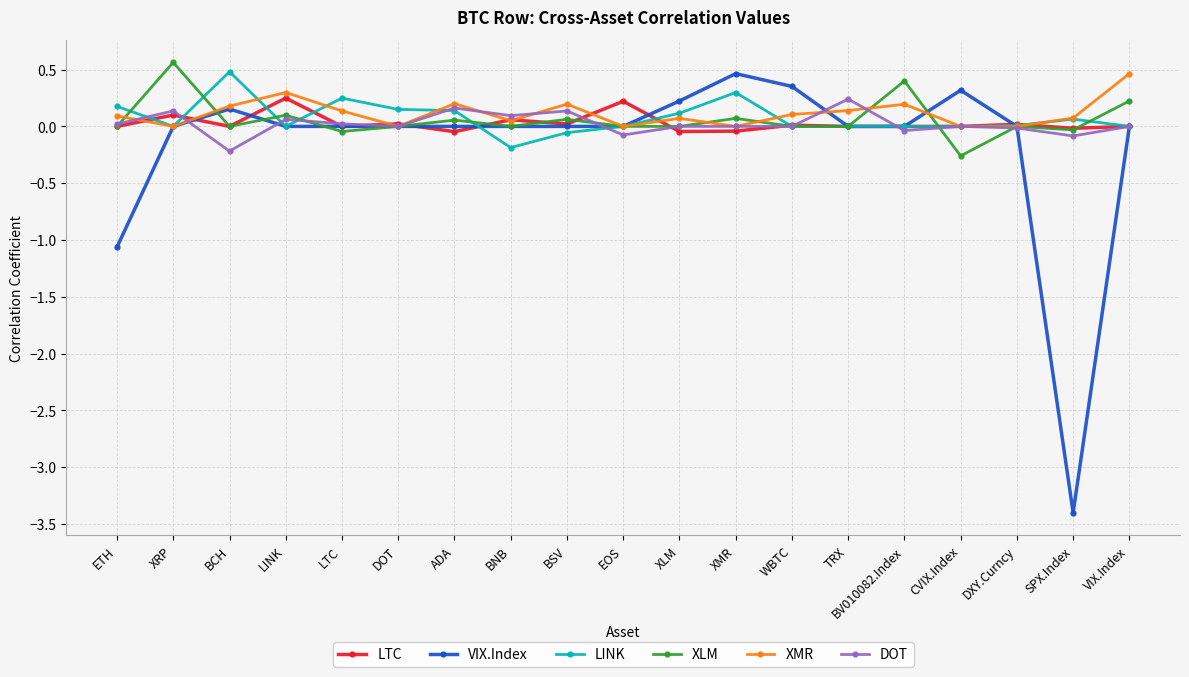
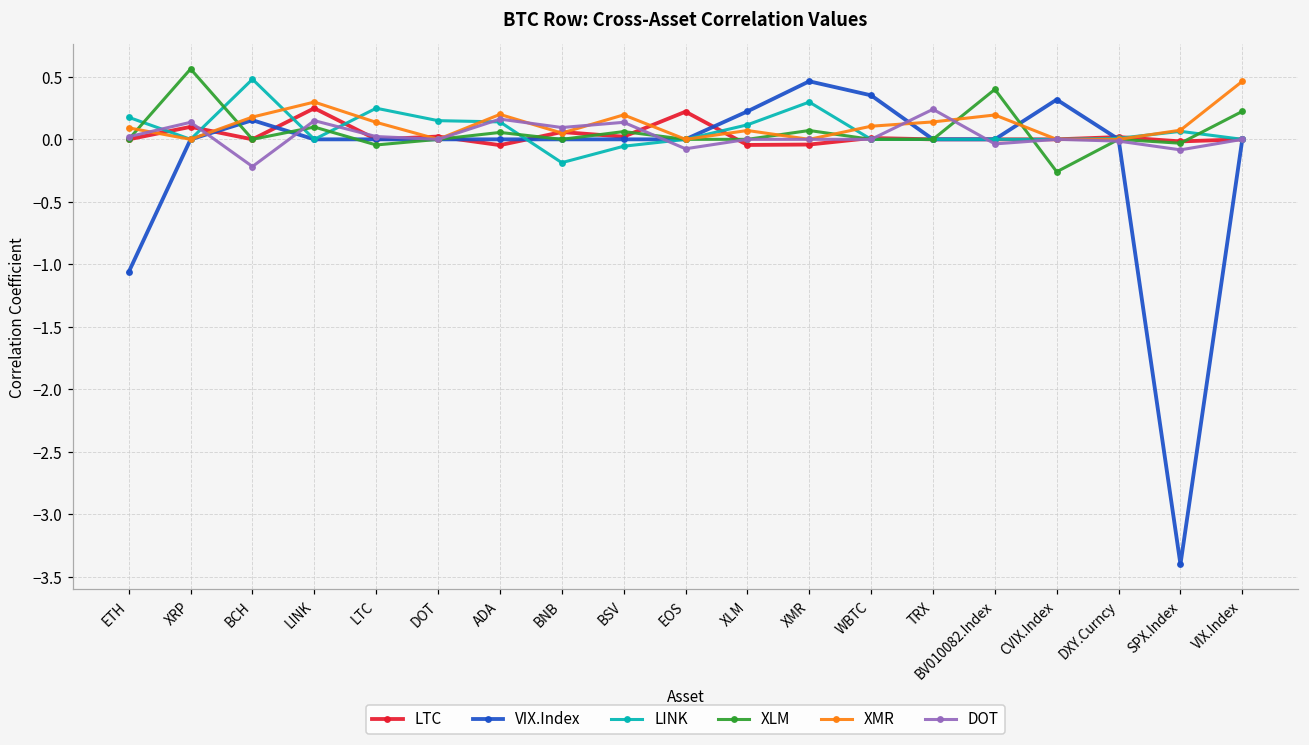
  {
    "LTC": {
      "XRP": 0.10,
      "LINK": 0.25,
      "DOT": 0.02,
      "ADA": -0.05,
      "EOS": 0.22,
      "XLM": -0.05,
      "XMR": -0.04
    },
    "VIX.Index": {
      "ETH": -1.06,
      "BCH": 0.15,
      "ADA": 0.00,
      "XLM": 0.22,
      "XMR": 0.46,
      "WBTC": 0.35,
      "CVIX.Index": 0.32,
      "SPX.Index": -3.40
    },
    "LINK": {
      "ETH": 0.18,
      "BCH": 0.48,
      "LTC": 0.25,
      "DOT": 0.15,
      "BNB": -0.19,
      "BSV": -0.06,
      "XLM": 0.12,
      "XMR": 0.30
    },
    "XLM": {
      "XRP": 0.56,
      "LINK": 0.10,
      "LTC": -0.05,
      "ADA": 0.06,
      "BSV": 0.06,
      "XMR": 0.07,
      "BV010082.Index": 0.40,
      "CVIX.Index": -0.26,
      "VIX.Index": 0.22
    },
    "XMR": {
      "ETH": 0.09,
      "BCH": 0.18,
      "LINK": 0.30,
      "LTC": 0.14,
      "ADA": 0.20,
      "BSV": 0.20,
      "XLM": 0.07,
      "WBTC": 0.11,
      "TRX": 0.14,
      "BV010082.Index": 0.19,
      "VIX.Index": 0.46
    },
    "DOT": {
      "XRP": 0.14,
      "BCH": -0.22,
-     "LINK": 0.06,
+     "LINK": 0.15,
      "LTC": 0.02,
      "BNB": 0.09,
      "BSV": 0.14,
      "EOS": -0.08,
      "TRX": 0.24,
      "BV010082.Index": -0.04,
      "SPX.Index": -0.08
    }
  }
